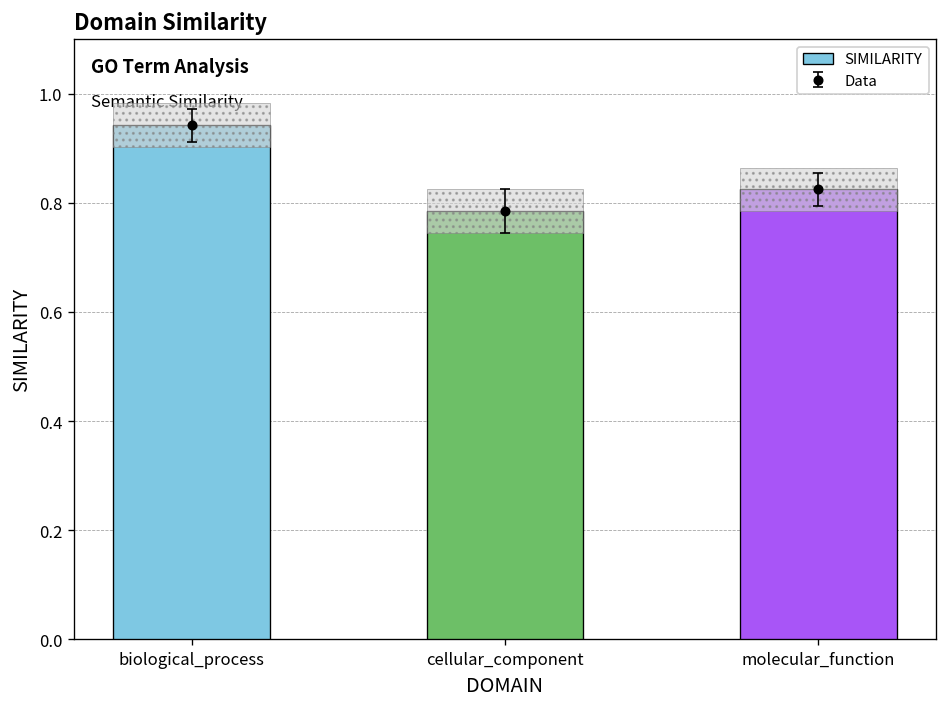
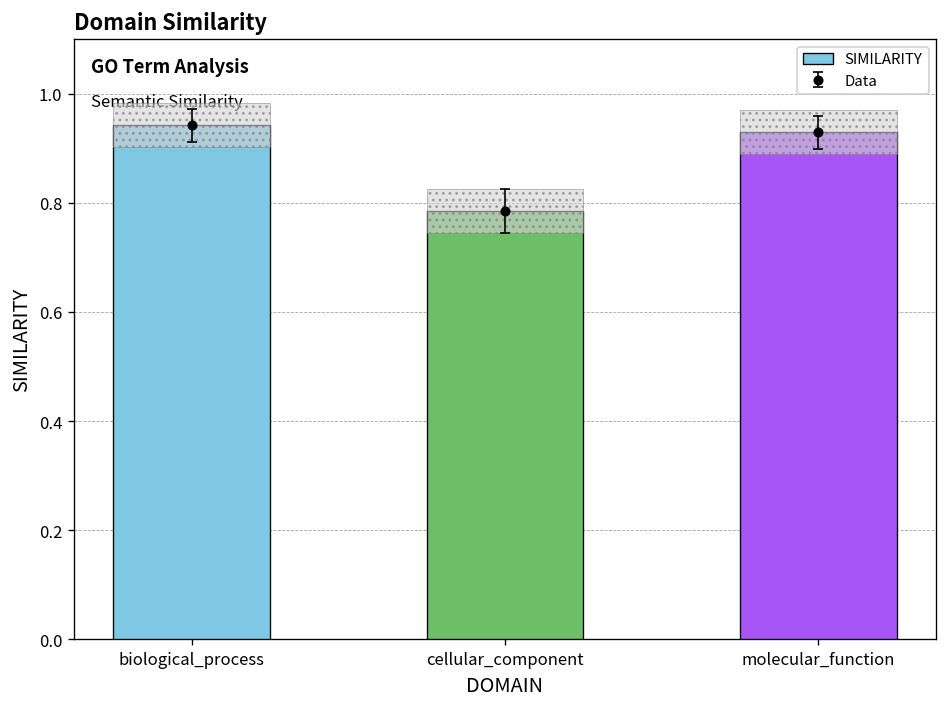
  {
    "SIMILARITY": {
      "biological_process": 0.94,
      "cellular_component": 0.79,
-     "molecular_function": 0.82
+     "molecular_function": 0.93
    }
  }
